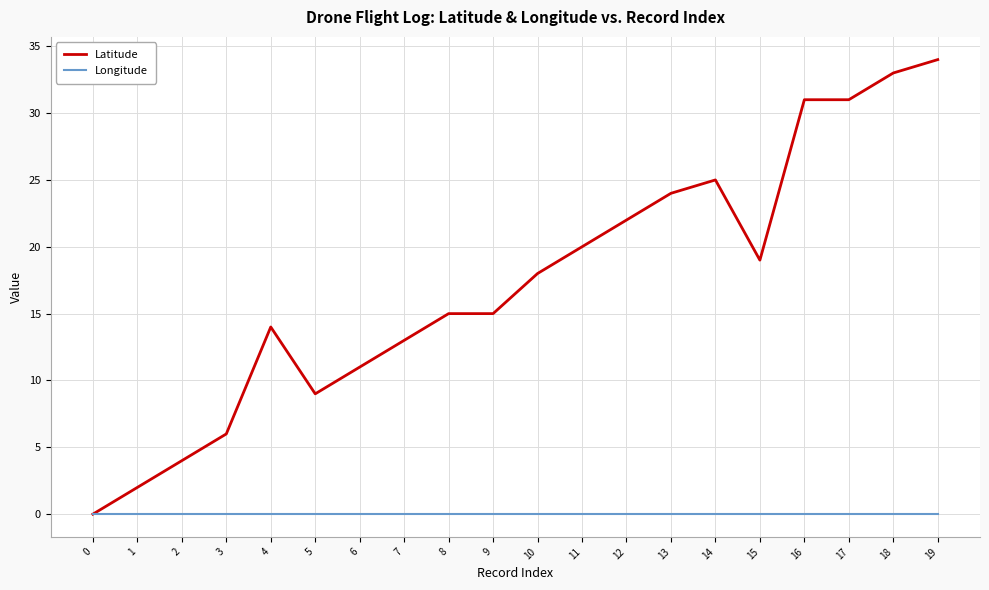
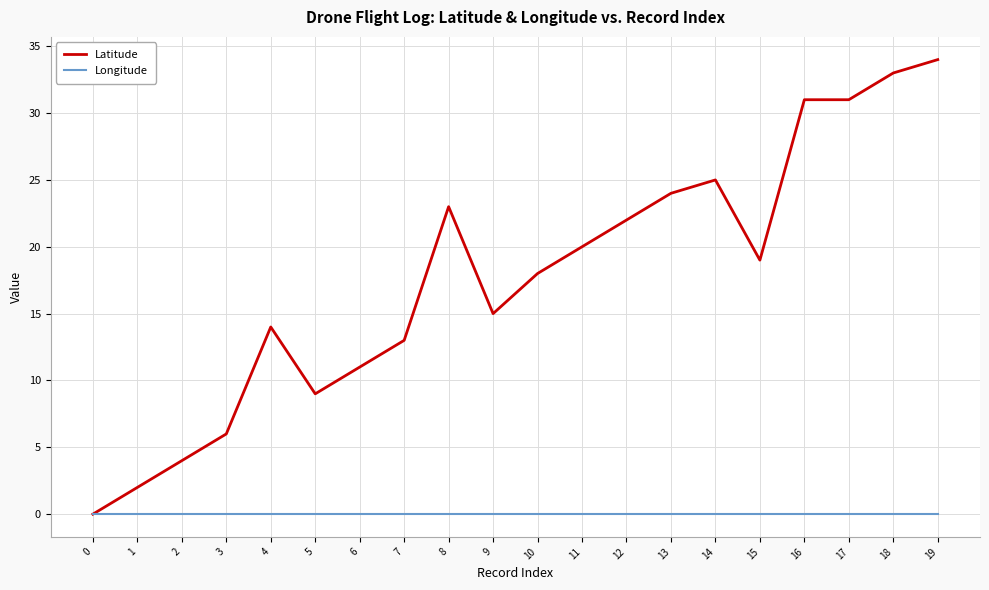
  {
    "Latitude": {
      "1": 2,
      "2": 4,
      "3": 6,
      "4": 14,
      "5": 9,
      "6": 11,
      "7": 13,
-     "8": 15,
+     "8": 23,
      "9": 15,
      "10": 18,
      "11": 20,
      "12": 22,
      "13": 24,
      "14": 25,
      "15": 19,
      "16": 31,
      "17": 31,
      "18": 33,
      "19": 34
    },
    "Longitude": {
      "1": 0,
      "2": 0,
      "3": 0,
      "4": 0,
      "5": 0,
      "6": 0,
      "7": 0,
      "8": 0,
      "9": 0,
      "10": 0,
      "11": 0,
      "12": 0,
      "13": 0,
      "14": 0,
      "15": 0,
      "16": 0,
      "17": 0,
      "18": 0,
      "19": 0
    }
  }
